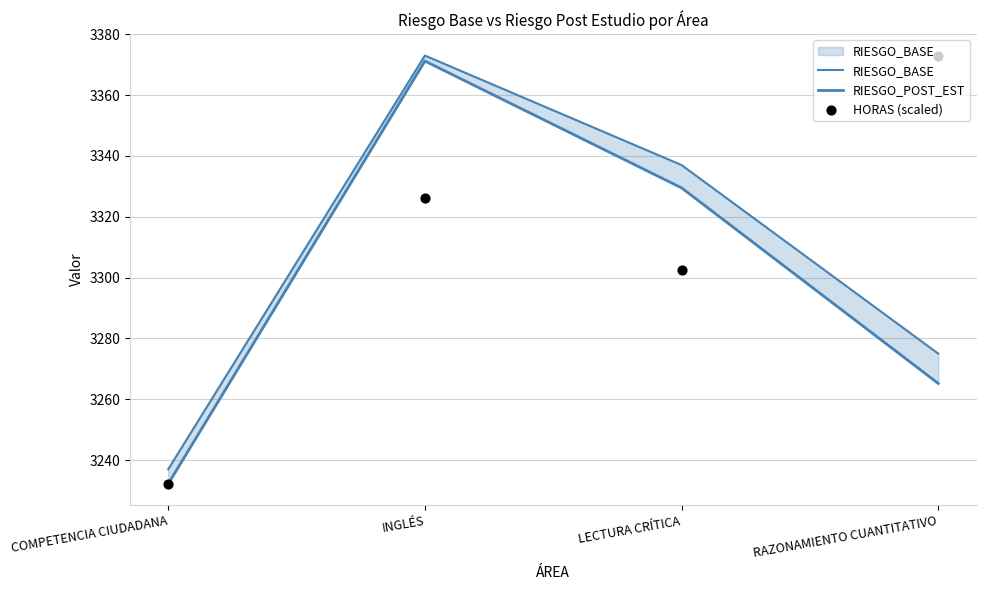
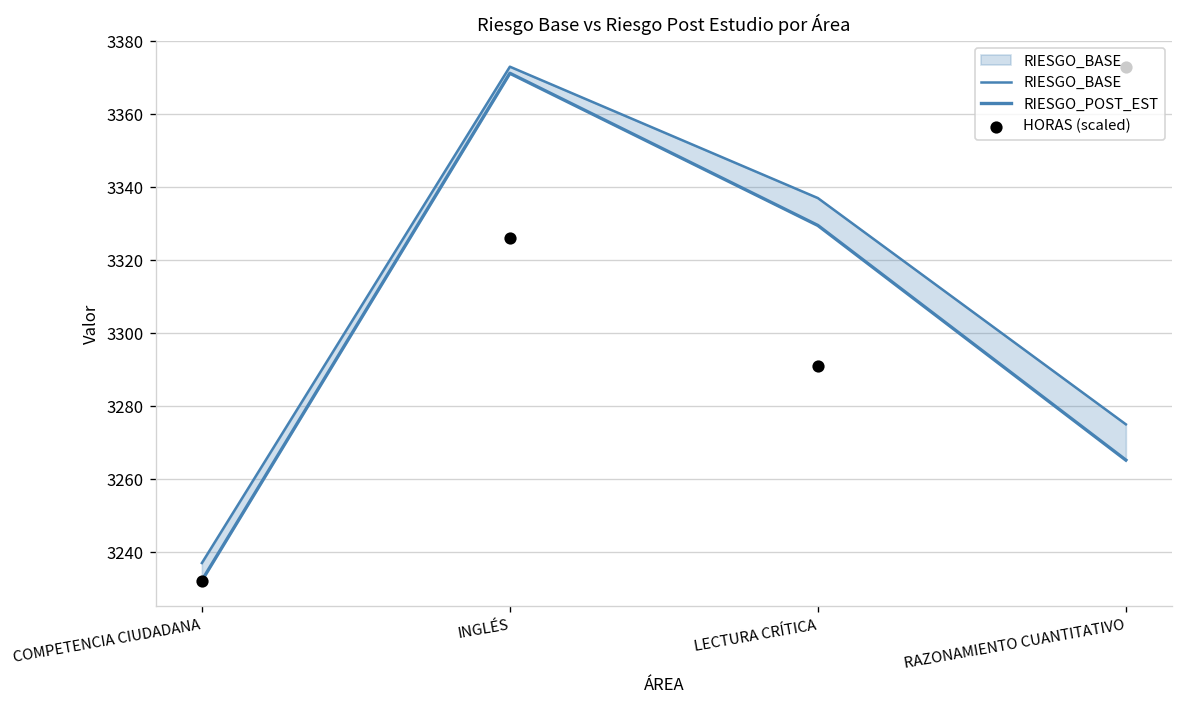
  {
    "HORAS (scaled)": {
-     "LECTURA CRÍTICA": 3303
+     "LECTURA CRÍTICA": 3291
    }
  }
